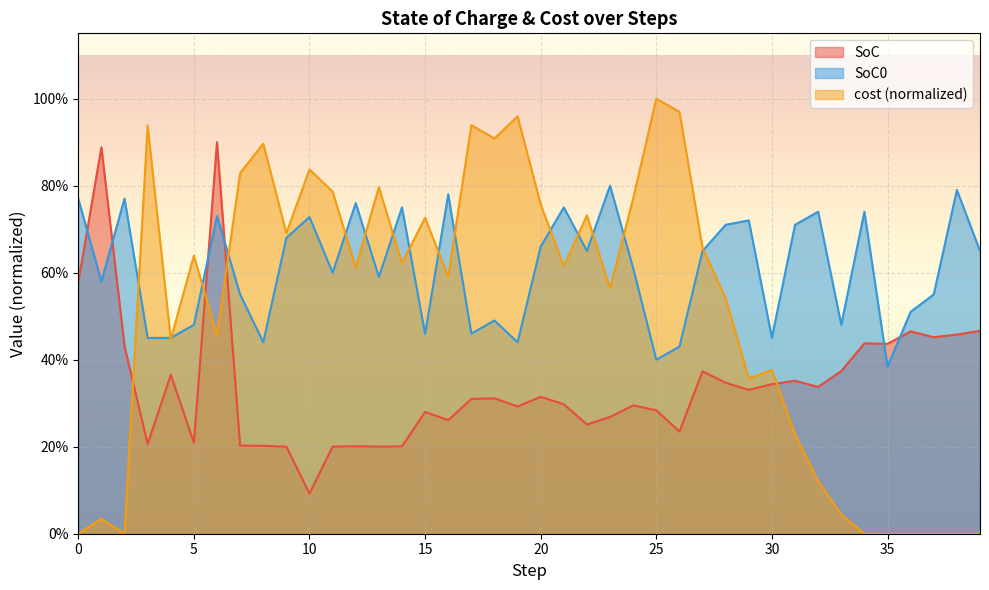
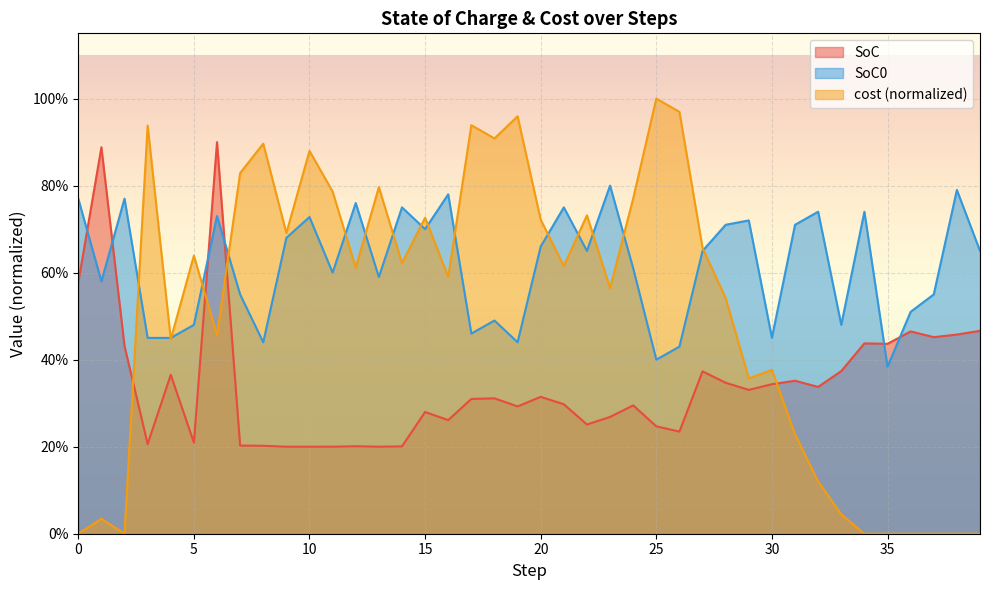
  {
    "SoC": {
      "0": "58%",
      "5": "21%",
-     "10": "9%",
+     "10": "20%",
      "15": "28%",
      "20": "31%",
-     "25": "28%",
+     "25": "25%",
      "30": "34%",
      "35": "44%"
    },
    "SoC0": {
      "0": "77%",
      "5": "48%",
      "10": "73%",
-     "15": "46%",
+     "15": "70%",
      "20": "66%",
      "25": "40%",
      "30": "45%",
      "35": "38%"
    },
    "cost (normalized)": {
      "0": "0%",
      "5": "64%",
-     "10": "84%",
+     "10": "88%",
      "15": "73%",
-     "20": "76%",
+     "20": "72%",
      "25": "100%",
      "30": "38%",
      "35": "0%"
    }
  }
